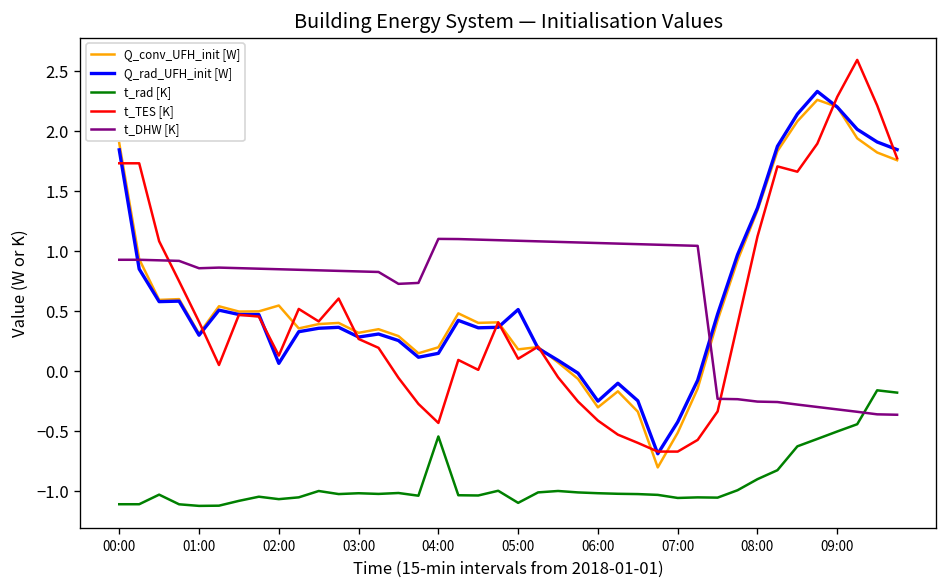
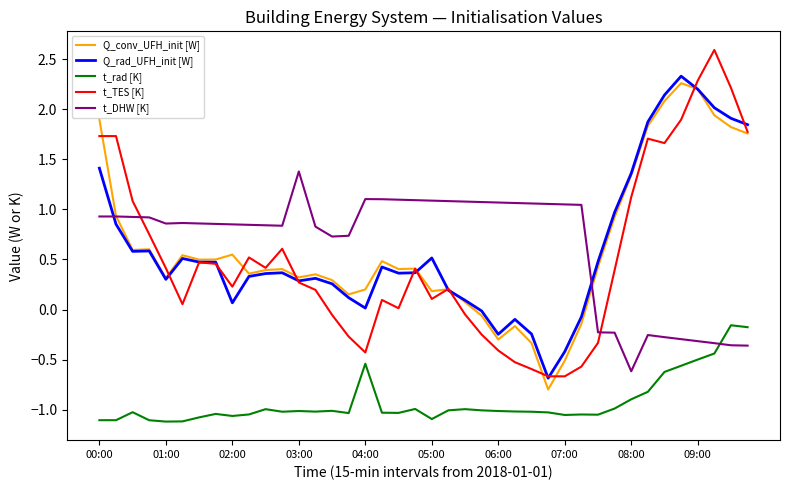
  {
    "Q_conv_UFH_init [W]": {
      "00:00": 1.90,
      "02:00": 0.55,
      "03:00": 0.32,
      "04:00": 0.20,
      "05:00": 0.18,
      "06:00": -0.30,
      "07:00": -0.51
    },
    "Q_rad_UFH_init [W]": {
-     "00:00": 1.85,
+     "00:00": 1.41,
      "02:00": 0.07,
-     "04:00": 0.15,
+     "04:00": 0.01,
      "05:00": 0.52,
      "06:00": -0.25,
      "07:00": -0.42
    },
    "t_rad [K]": {
      "00:00": -1.11,
      "01:00": -1.12,
      "02:00": -1.06,
      "03:00": -1.02,
      "04:00": -0.54,
      "05:00": -1.10,
      "06:00": -1.01,
      "07:00": -1.05,
      "08:00": -0.90,
      "09:00": -0.50
    },
    "t_TES [K]": {
      "00:00": 1.73,
      "01:00": 0.41,
-     "02:00": 0.13,
+     "02:00": 0.23,
      "04:00": -0.43,
      "05:00": 0.11,
      "06:00": -0.41,
      "07:00": -0.67,
      "08:00": 1.12,
      "09:00": 2.29
    },
    "t_DHW [K]": {
      "00:00": 0.93,
      "01:00": 0.86,
      "02:00": 0.85,
-     "03:00": 0.83,
+     "03:00": 1.38,
      "04:00": 1.10,
      "05:00": 1.09,
      "06:00": 1.07,
      "07:00": 1.05,
-     "08:00": -0.25,
+     "08:00": -0.62,
      "09:00": -0.32
    }
  }
